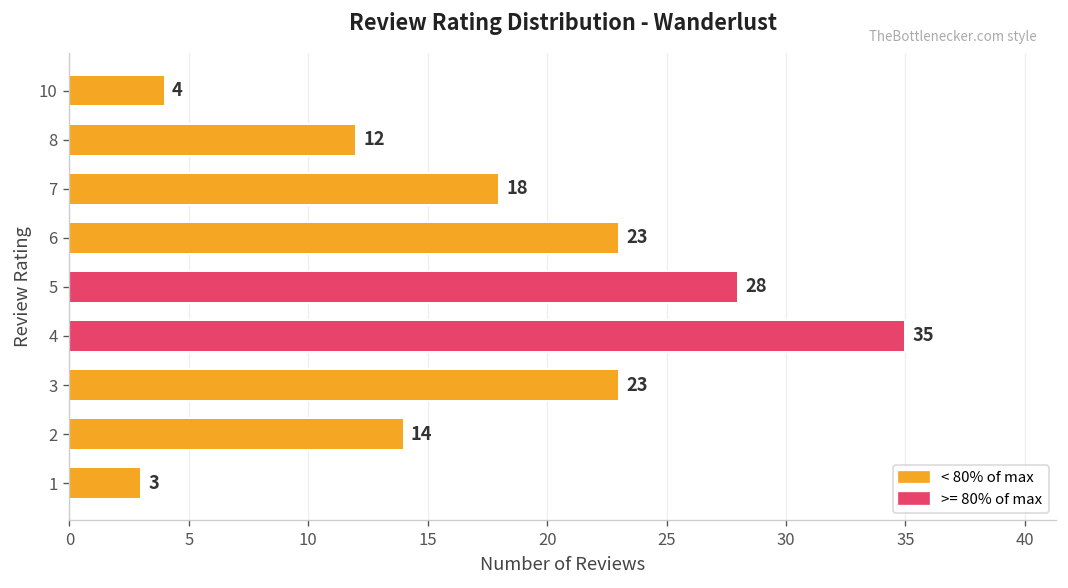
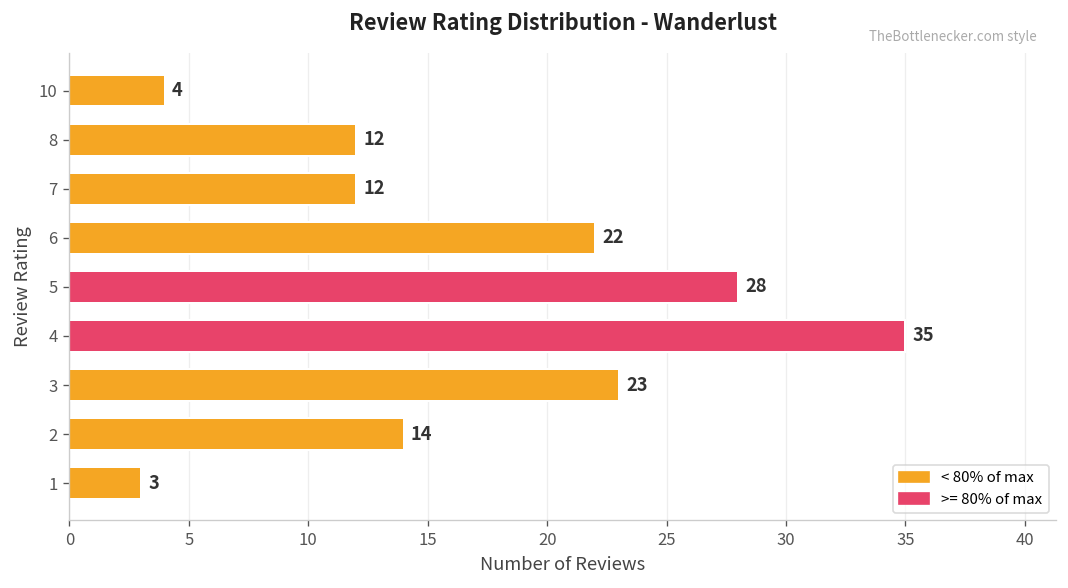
  {
    "10": 4,
    "8": 12,
-   "7": 18,
-   "6": 23,
+   "7": 12,
+   "6": 22,
    "5": 28,
    "4": 35,
    "3": 23,
    "2": 14,
    "1": 3
  }
